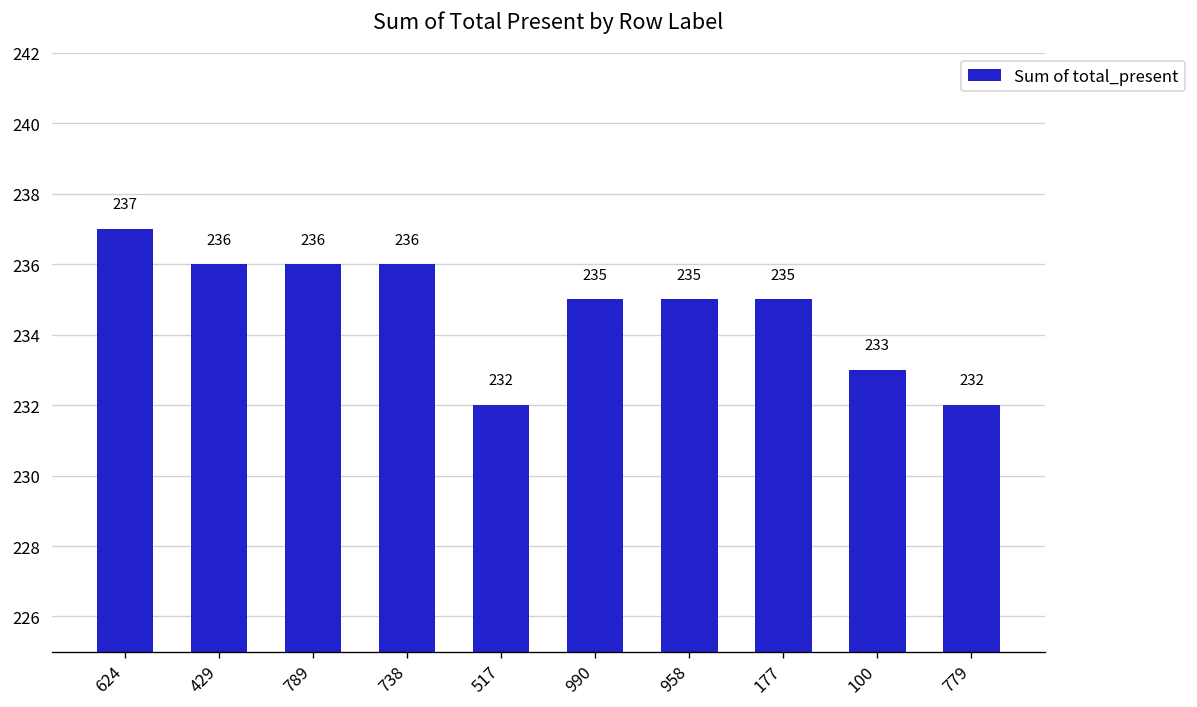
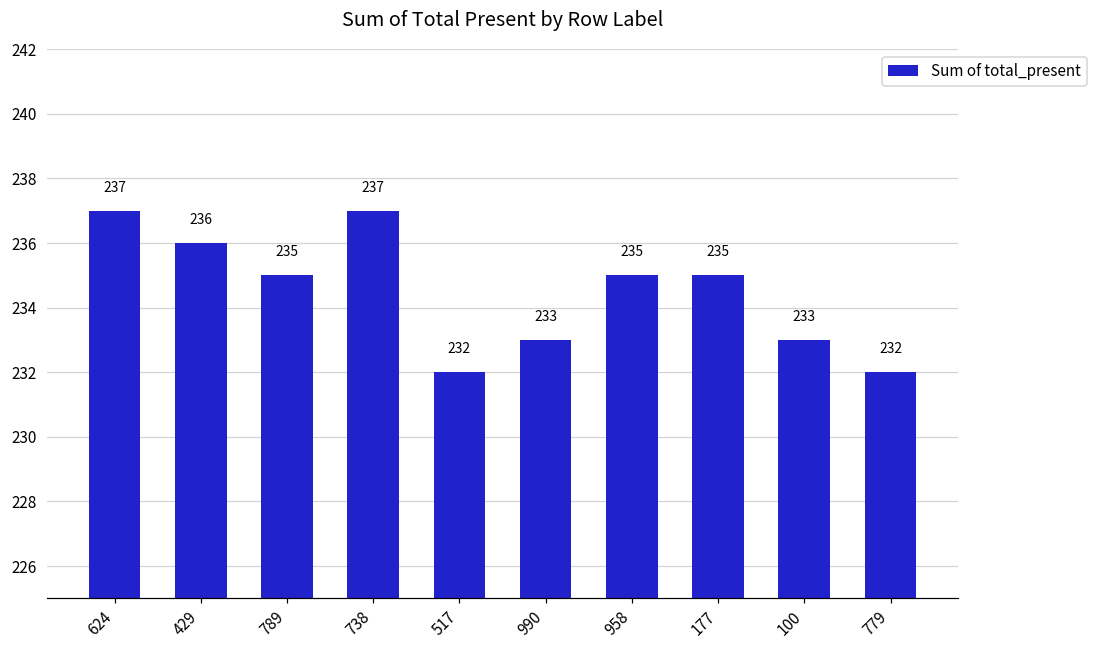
  {
    "624": 237,
    "429": 236,
-   "789": 236,
-   "738": 236,
+   "789": 235,
+   "738": 237,
    "517": 232,
-   "990": 235,
+   "990": 233,
    "958": 235,
    "177": 235,
    "100": 233,
    "779": 232
  }
